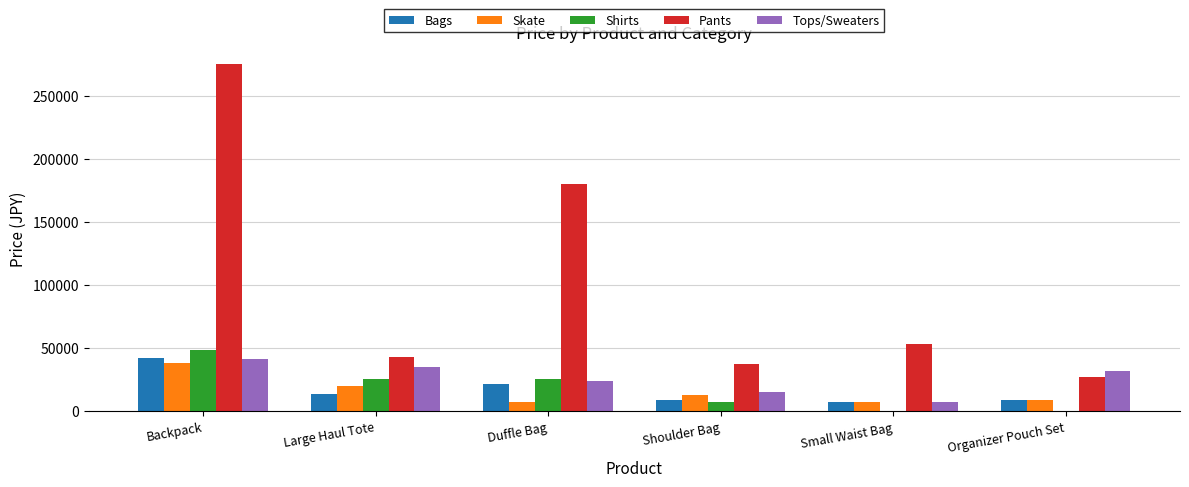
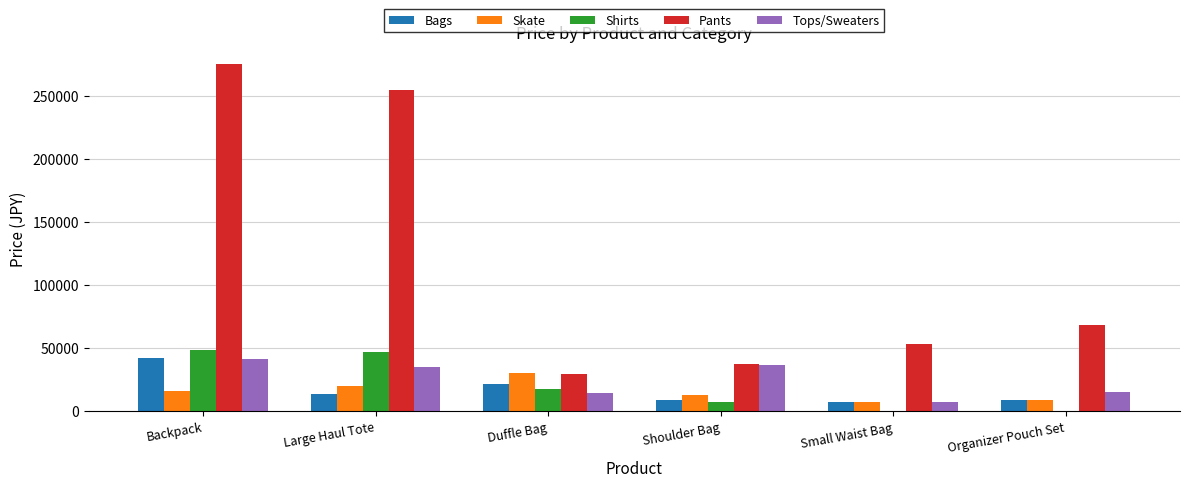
  {
    "Bags": {
      "Backpack": 42000,
      "Large Haul Tote": 14000,
      "Duffle Bag": 22000,
      "Shoulder Bag": 9000,
      "Small Waist Bag": 8000,
      "Organizer Pouch Set": 9000
    },
    "Skate": {
-     "Backpack": 38000,
+     "Backpack": 17000,
      "Large Haul Tote": 20000,
-     "Duffle Bag": 8000,
+     "Duffle Bag": 30000,
      "Shoulder Bag": 13000,
      "Small Waist Bag": 7000,
      "Organizer Pouch Set": 9000
    },
    "Shirts": {
      "Backpack": 49000,
-     "Large Haul Tote": 25000,
-     "Duffle Bag": 25000,
+     "Large Haul Tote": 47000,
+     "Duffle Bag": 17000,
      "Shoulder Bag": 8000,
      "Small Waist Bag": 0,
      "Organizer Pouch Set": 0
    },
    "Pants": {
      "Backpack": 275000,
-     "Large Haul Tote": 43000,
-     "Duffle Bag": 180000,
+     "Large Haul Tote": 254000,
+     "Duffle Bag": 30000,
      "Shoulder Bag": 38000,
      "Small Waist Bag": 54000,
-     "Organizer Pouch Set": 28000
+     "Organizer Pouch Set": 68000
    },
    "Tops/Sweaters": {
      "Backpack": 42000,
      "Large Haul Tote": 35000,
-     "Duffle Bag": 24000,
-     "Shoulder Bag": 15000,
+     "Duffle Bag": 15000,
+     "Shoulder Bag": 37000,
      "Small Waist Bag": 7000,
-     "Organizer Pouch Set": 32000
+     "Organizer Pouch Set": 15000
    }
  }
